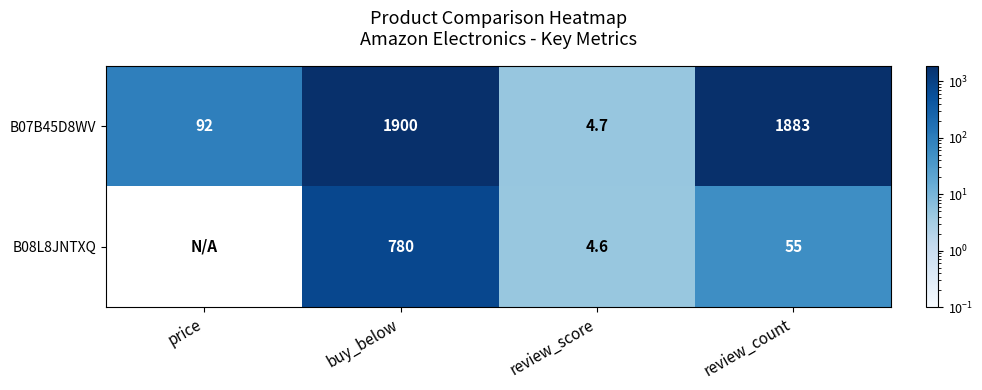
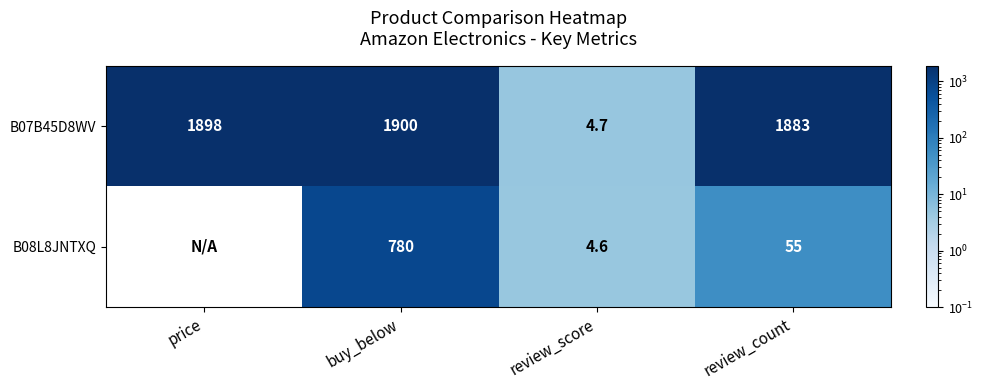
  {
    "B07B45D8WV": {
-     "price": 92,
+     "price": 1898,
      "buy_below": 1900,
      "review_score": 4.7,
      "review_count": 1883
    },
    "B08L8JNTXQ": {
      "buy_below": 780,
      "review_score": 4.6,
      "review_count": 55
    }
  }
